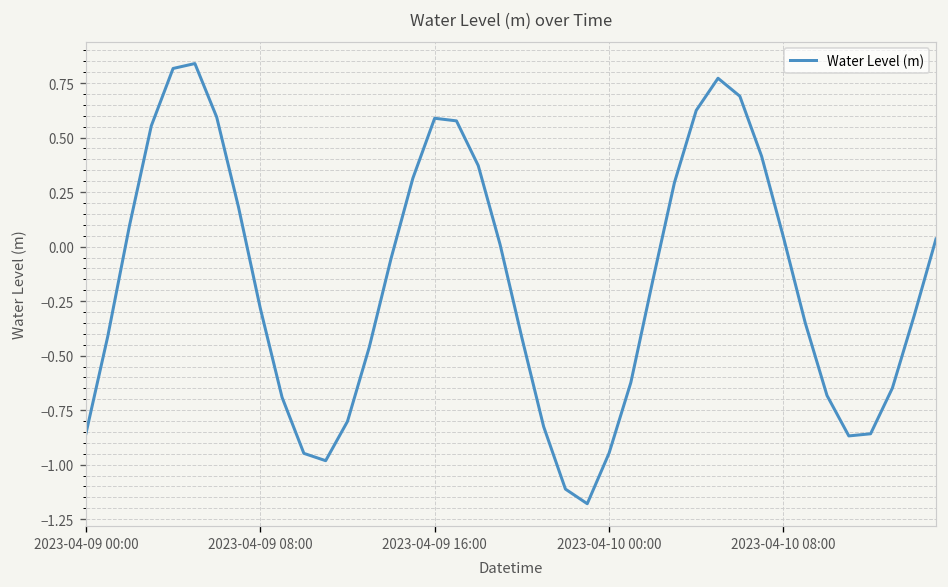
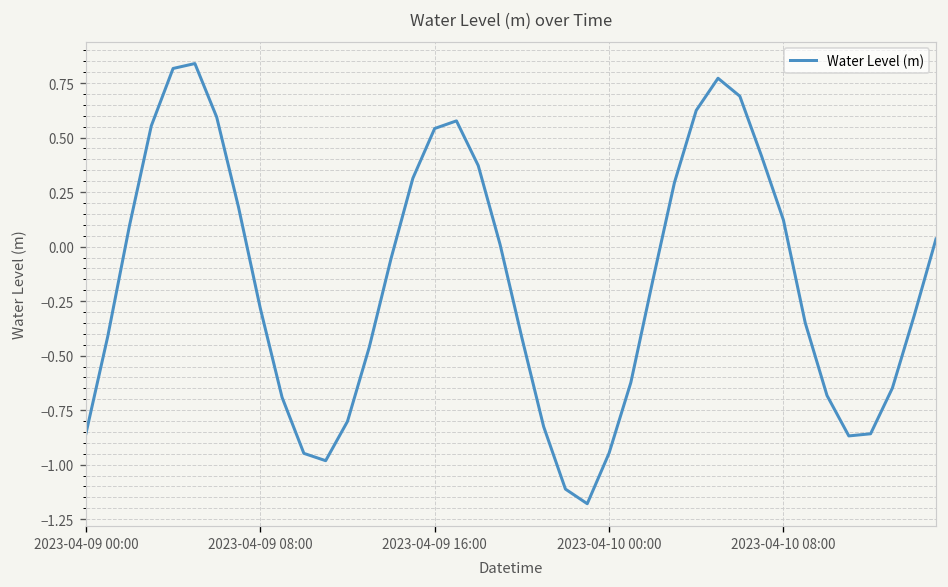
  {
    "2023-04-09 00:00": -0.86,
    "2023-04-09 08:00": -0.28,
-   "2023-04-09 16:00": 0.59,
+   "2023-04-09 16:00": 0.54,
    "2023-04-10 00:00": -0.95,
-   "2023-04-10 08:00": 0.04
+   "2023-04-10 08:00": 0.12
  }
